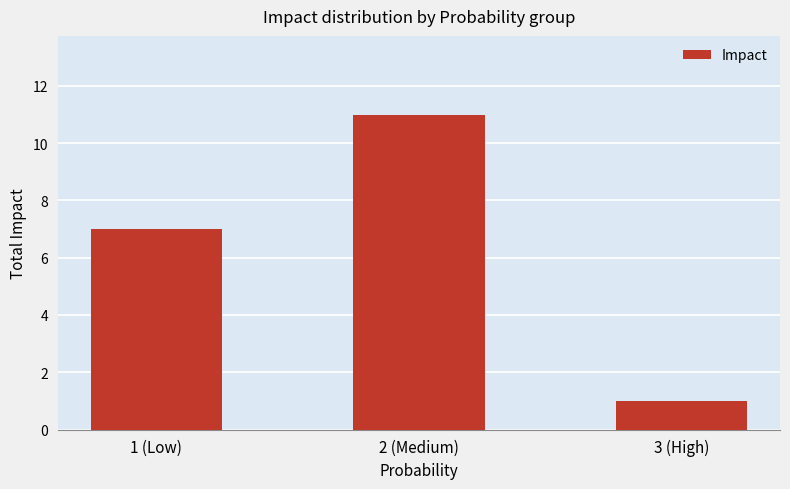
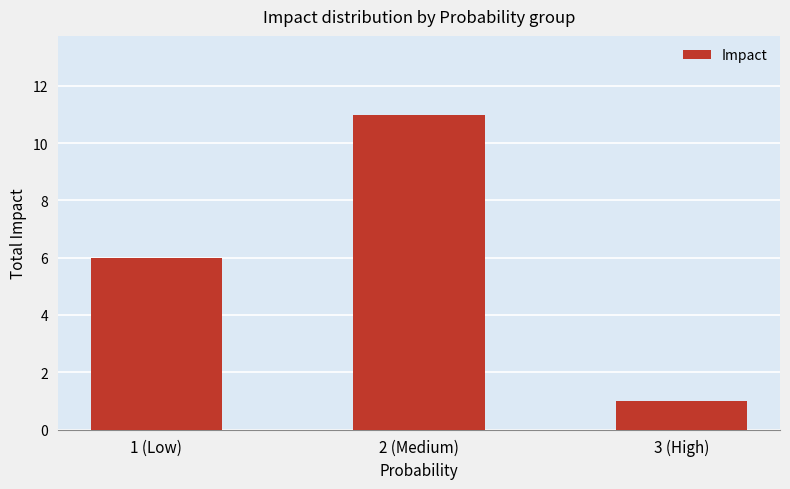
  {
-   "1 (Low)": 7,
+   "1 (Low)": 6,
    "2 (Medium)": 11,
    "3 (High)": 1
  }
